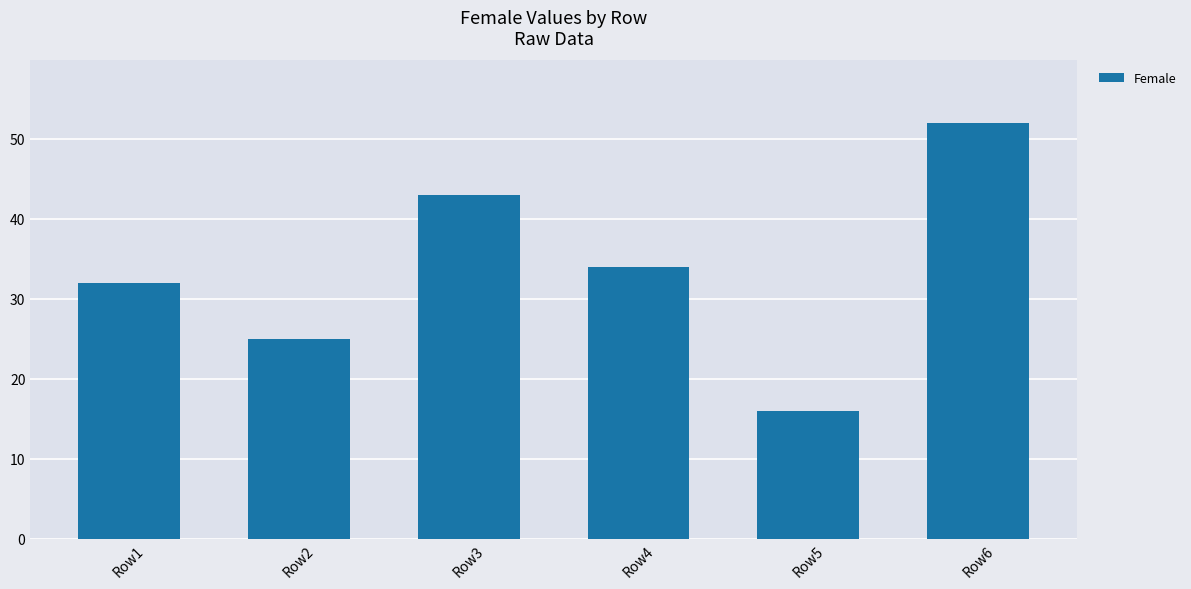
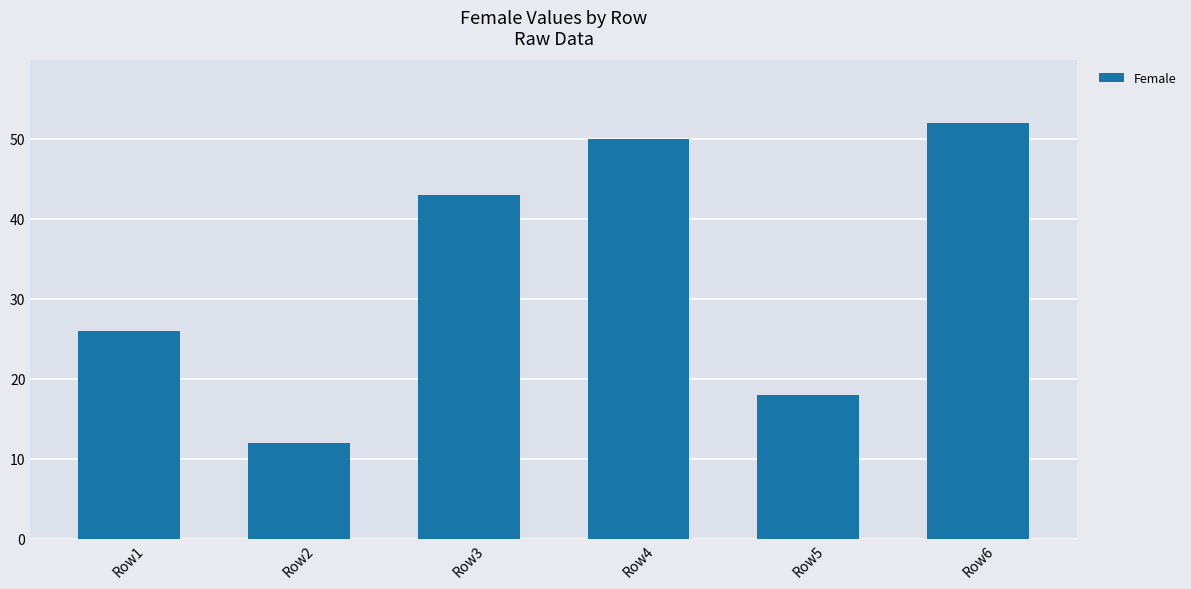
  {
-   "Row1": 32,
-   "Row2": 25,
+   "Row1": 26,
+   "Row2": 12,
    "Row3": 43,
-   "Row4": 34,
-   "Row5": 16,
+   "Row4": 50,
+   "Row5": 18,
    "Row6": 52
  }
